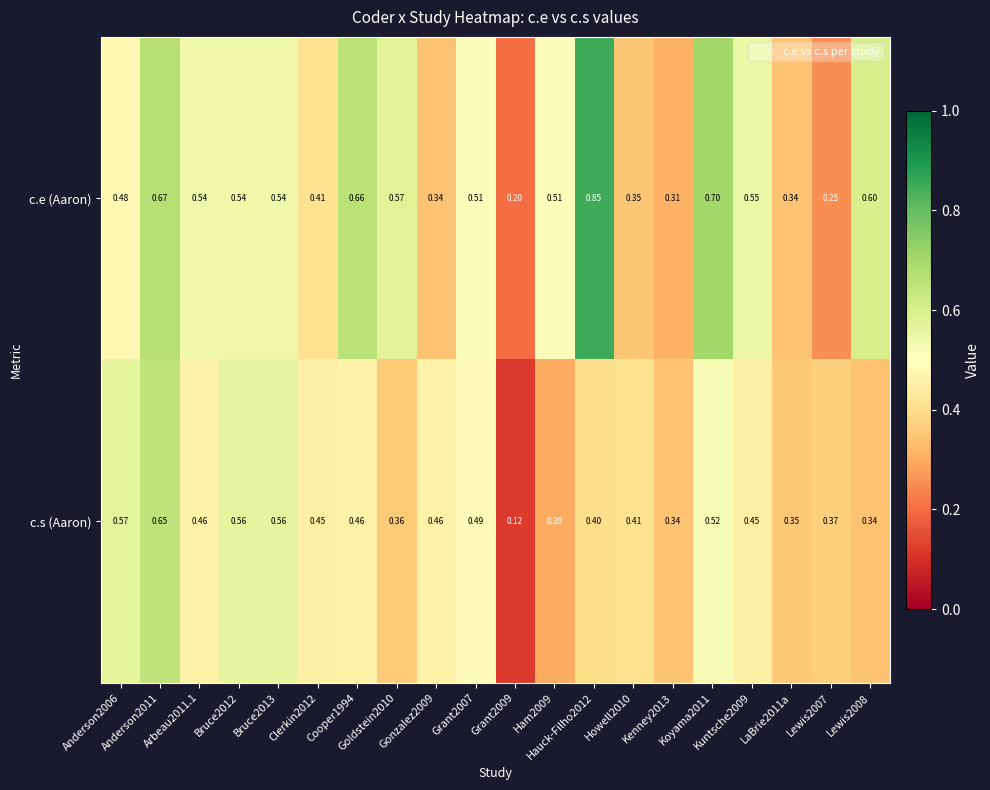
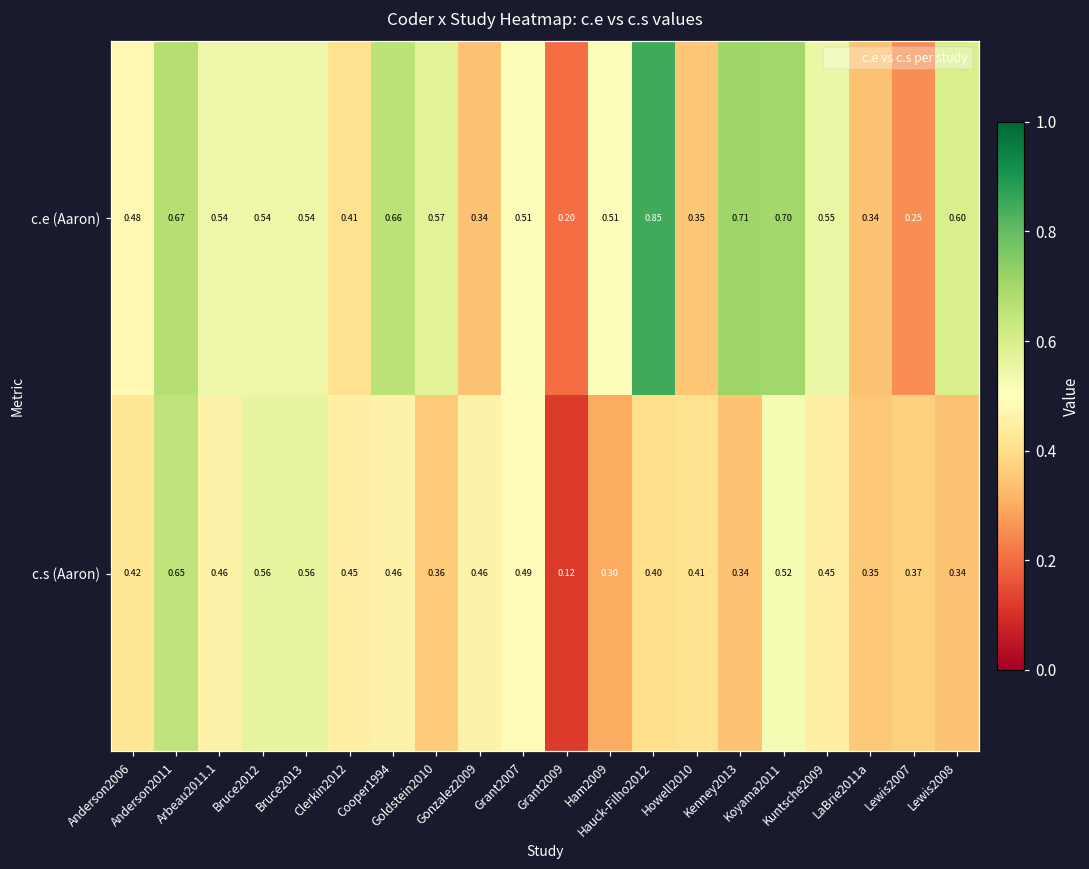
  {
    "c.e (Aaron)": {
      "Anderson2006": 0.48,
      "Anderson2011": 0.67,
      "Arbeau2011.1": 0.54,
      "Bruce2012": 0.54,
      "Bruce2013": 0.54,
      "Clerkin2012": 0.41,
      "Cooper1994": 0.66,
      "Goldstein2010": 0.57,
      "Gonzalez2009": 0.34,
      "Grant2007": 0.51,
      "Grant2009": 0.20,
      "Ham2009": 0.51,
      "Hauck-Filho2012": 0.85,
      "Howell2010": 0.35,
-     "Kenney2013": 0.31,
+     "Kenney2013": 0.71,
      "Koyama2011": 0.70,
      "Kuntsche2009": 0.55,
      "LaBrie2011a": 0.34,
      "Lewis2007": 0.25,
      "Lewis2008": 0.60
    },
    "c.s (Aaron)": {
-     "Anderson2006": 0.57,
+     "Anderson2006": 0.42,
      "Anderson2011": 0.65,
      "Arbeau2011.1": 0.46,
      "Bruce2012": 0.56,
      "Bruce2013": 0.56,
      "Clerkin2012": 0.45,
      "Cooper1994": 0.46,
      "Goldstein2010": 0.36,
      "Gonzalez2009": 0.46,
      "Grant2007": 0.49,
      "Grant2009": 0.12,
      "Ham2009": 0.30,
      "Hauck-Filho2012": 0.40,
      "Howell2010": 0.41,
      "Kenney2013": 0.34,
      "Koyama2011": 0.52,
      "Kuntsche2009": 0.45,
      "LaBrie2011a": 0.35,
      "Lewis2007": 0.37,
      "Lewis2008": 0.34
    }
  }
